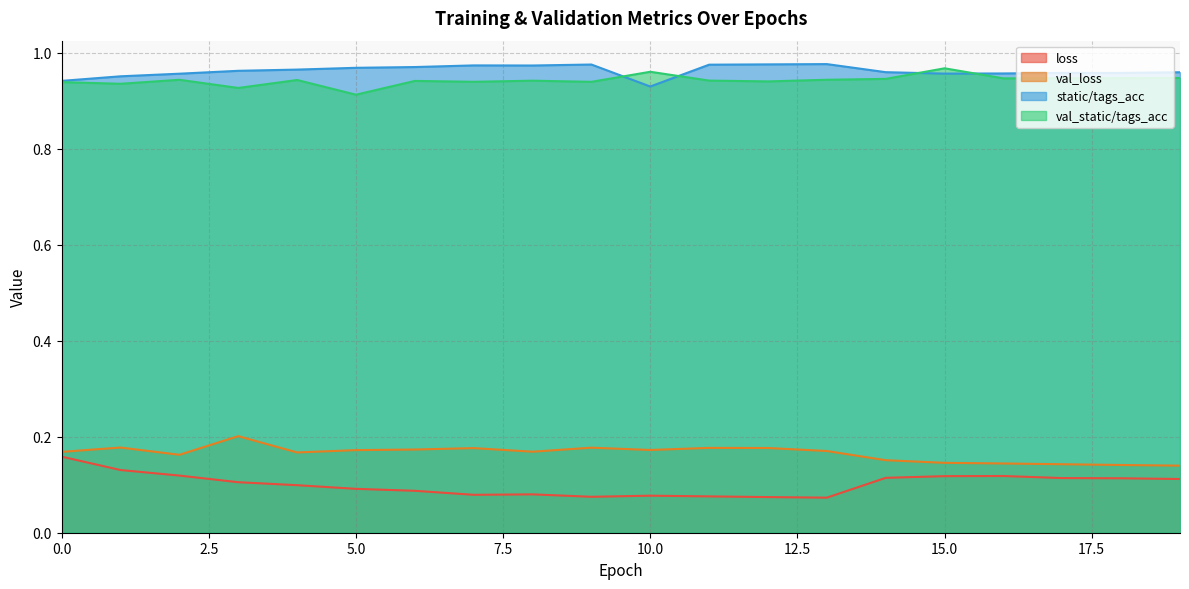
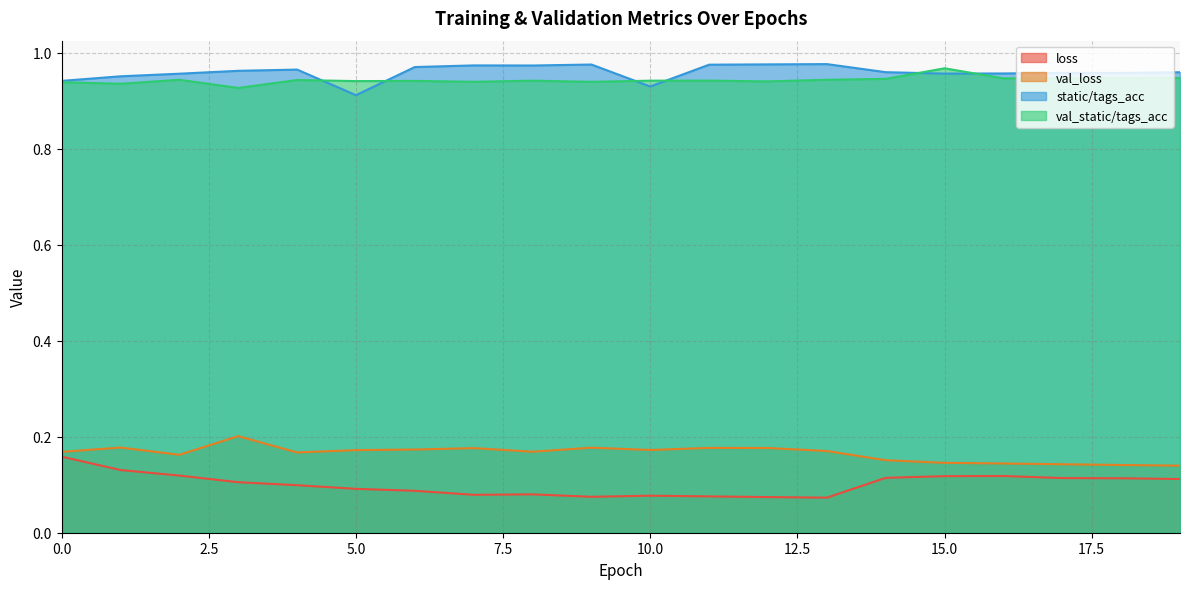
  {
    "static/tags_acc": {
-     "5.0": 0.97,
+     "5.0": 0.91,
      "10.0": 0.93,
      "15.0": 0.96
    },
    "val_static/tags_acc": {
-     "5.0": 0.91,
-     "10.0": 0.96,
+     "5.0": 0.94,
+     "10.0": 0.94,
      "15.0": 0.97
    }
  }
